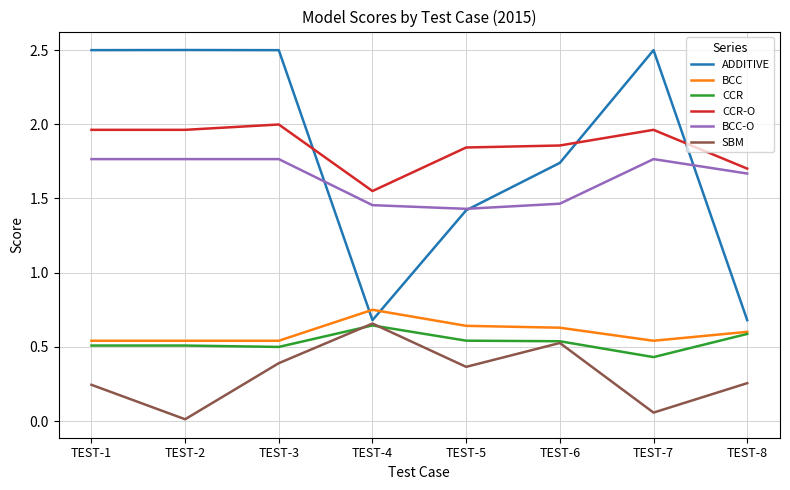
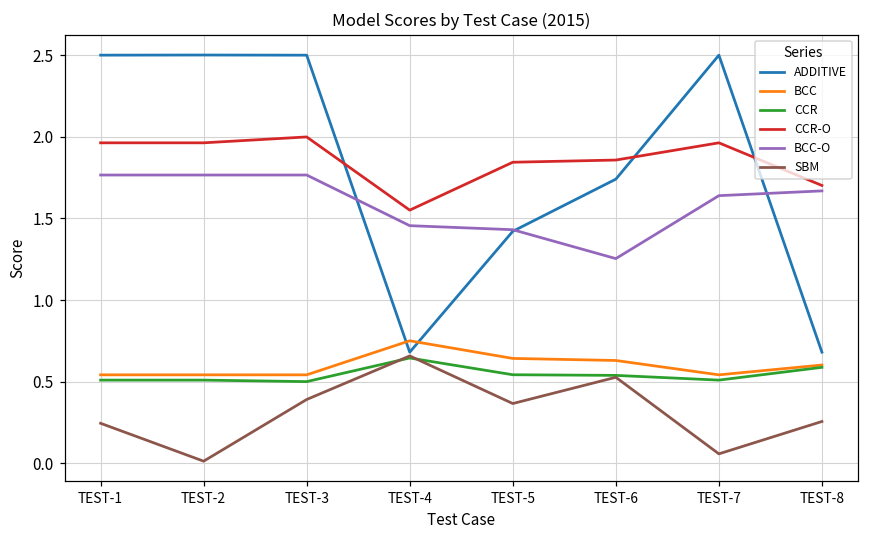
  {
    "ADDITIVE": {
      "TEST-1": 2.50,
      "TEST-2": 2.50,
      "TEST-3": 2.50,
      "TEST-4": 0.68,
      "TEST-6": 1.74,
      "TEST-7": 2.50,
      "TEST-8": 0.68
    },
    "BCC": {
      "TEST-1": 0.54,
      "TEST-2": 0.54,
      "TEST-3": 0.54,
      "TEST-4": 0.75,
      "TEST-5": 0.64,
      "TEST-6": 0.63,
      "TEST-7": 0.54
    },
    "CCR": {
      "TEST-1": 0.51,
      "TEST-2": 0.51,
      "TEST-3": 0.50,
      "TEST-5": 0.54,
-     "TEST-7": 0.43
+     "TEST-7": 0.51
    },
    "CCR-O": {
      "TEST-1": 1.96,
      "TEST-2": 1.96,
      "TEST-3": 2.00,
      "TEST-4": 1.55,
      "TEST-5": 1.84,
      "TEST-6": 1.86,
      "TEST-7": 1.96,
      "TEST-8": 1.70
    },
    "BCC-O": {
      "TEST-1": 1.77,
      "TEST-2": 1.77,
      "TEST-3": 1.77,
      "TEST-4": 1.46,
-     "TEST-6": 1.46,
-     "TEST-7": 1.77,
+     "TEST-6": 1.25,
+     "TEST-7": 1.64,
      "TEST-8": 1.67
    },
    "SBM": {
      "TEST-1": 0.25,
      "TEST-2": 0.01,
      "TEST-3": 0.39,
      "TEST-5": 0.37,
      "TEST-7": 0.06,
      "TEST-8": 0.26
    }
  }
